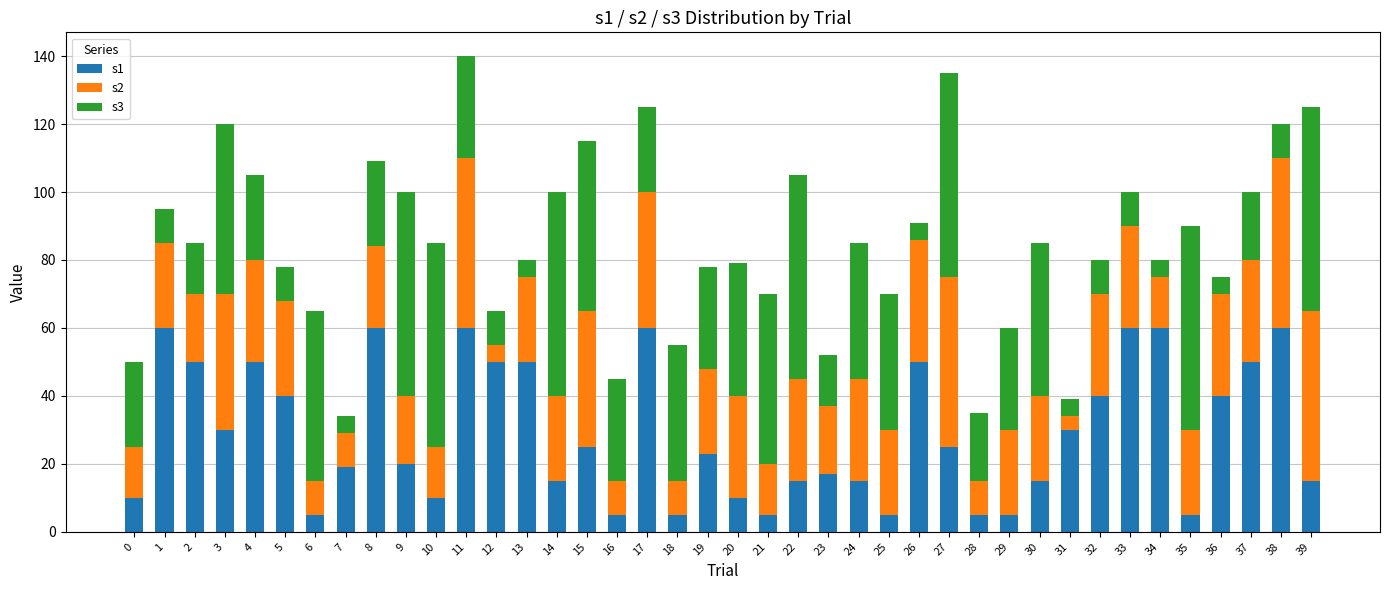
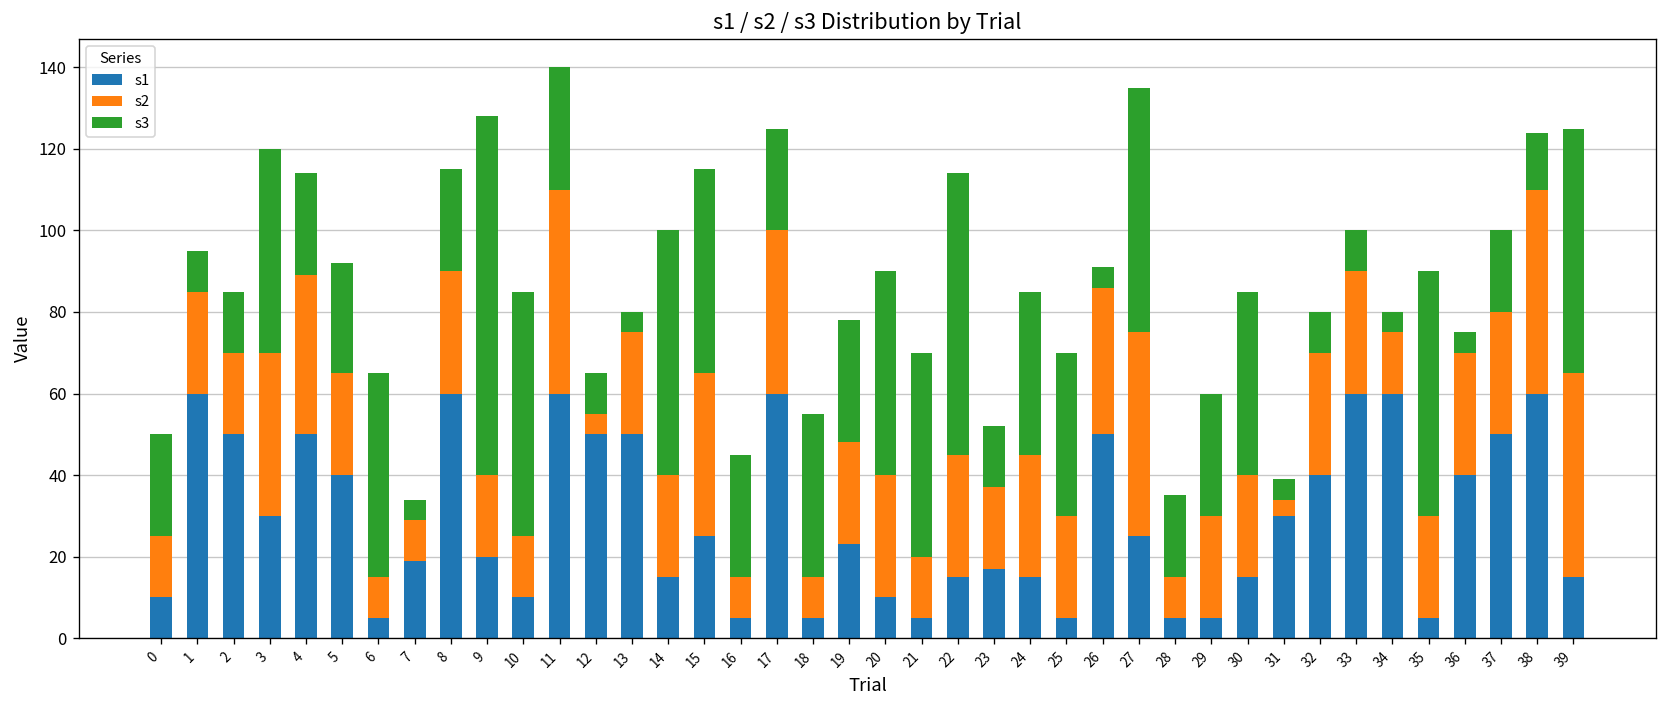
  {
    "s1": {
      "0": 10,
      "1": 60,
      "2": 50,
      "3": 30,
      "4": 50,
      "5": 40,
      "6": 5,
      "7": 19,
      "8": 60,
      "9": 20,
      "10": 10,
      "11": 60,
      "12": 50,
      "13": 50,
      "14": 15,
      "15": 25,
      "16": 5,
      "17": 60,
      "18": 5,
      "19": 23,
      "20": 10,
      "21": 5,
      "22": 15,
      "23": 17,
      "24": 15,
      "25": 5,
      "26": 50,
      "27": 25,
      "28": 5,
      "29": 5,
      "30": 15,
      "31": 30,
      "32": 40,
      "33": 60,
      "34": 60,
      "35": 5,
      "36": 40,
      "37": 50,
      "38": 60,
      "39": 15
    },
    "s2": {
      "0": 15,
      "1": 25,
      "2": 20,
      "3": 40,
-     "4": 30,
-     "5": 28,
+     "4": 39,
+     "5": 25,
      "6": 10,
      "7": 10,
-     "8": 24,
+     "8": 30,
      "9": 20,
      "10": 15,
      "11": 50,
      "12": 5,
      "13": 25,
      "14": 25,
      "15": 40,
      "16": 10,
      "17": 40,
      "18": 10,
      "19": 25,
      "20": 30,
      "21": 15,
      "22": 30,
      "23": 20,
      "24": 30,
      "25": 25,
      "26": 36,
      "27": 50,
      "28": 10,
      "29": 25,
      "30": 25,
      "31": 4,
      "32": 30,
      "33": 30,
      "34": 15,
      "35": 25,
      "36": 30,
      "37": 30,
      "38": 50,
      "39": 50
    },
    "s3": {
      "0": 25,
      "1": 10,
      "2": 15,
      "3": 50,
      "4": 25,
-     "5": 10,
+     "5": 27,
      "6": 50,
      "7": 5,
      "8": 25,
-     "9": 60,
+     "9": 88,
      "10": 60,
      "11": 30,
      "12": 10,
      "13": 5,
      "14": 60,
      "15": 50,
      "16": 30,
      "17": 25,
      "18": 40,
      "19": 30,
-     "20": 39,
+     "20": 50,
      "21": 50,
-     "22": 60,
+     "22": 69,
      "23": 15,
      "24": 40,
      "25": 40,
      "26": 5,
      "27": 60,
      "28": 20,
      "29": 30,
      "30": 45,
      "31": 5,
      "32": 10,
      "33": 10,
      "34": 5,
      "35": 60,
      "36": 5,
      "37": 20,
-     "38": 10,
+     "38": 14,
      "39": 60
    }
  }
